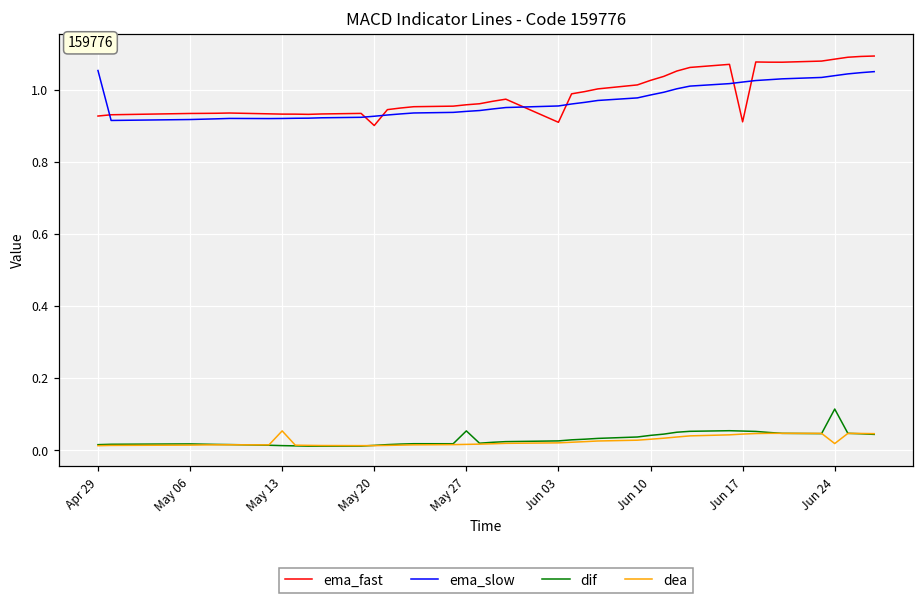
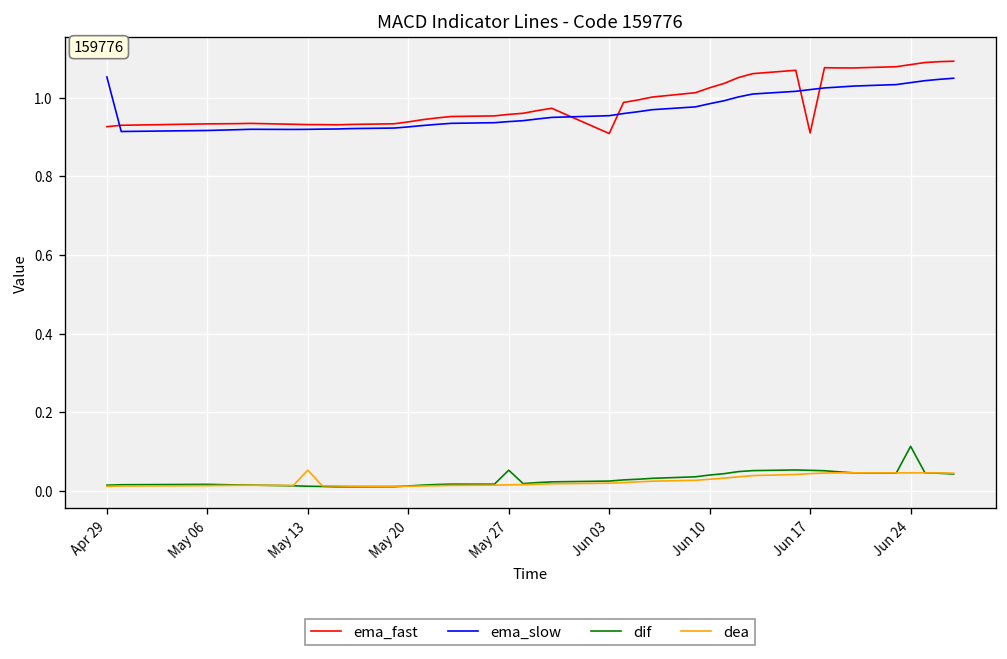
  {
    "ema_fast": {
      "Apr 29": 0.93,
      "May 06": 0.93,
      "May 13": 0.93,
-     "May 20": 0.90,
+     "May 20": 0.94,
      "May 27": 0.96,
      "Jun 03": 0.91,
      "Jun 10": 1.03,
      "Jun 17": 0.91,
      "Jun 24": 1.08
    },
    "ema_slow": {
      "May 06": 0.92,
      "May 13": 0.92,
      "May 20": 0.93,
      "May 27": 0.94,
      "Jun 03": 0.95,
      "Jun 10": 0.98,
      "Jun 17": 1.02,
      "Jun 24": 1.04
    },
    "dif": {
      "May 13": 0.01,
      "May 27": 0.05,
      "Jun 10": 0.04,
      "Jun 17": 0.05,
      "Jun 24": 0.11
    },
    "dea": {
      "May 13": 0.05,
      "May 27": 0.02,
      "Jun 10": 0.03,
      "Jun 17": 0.04,
-     "Jun 24": 0.02
+     "Jun 24": 0.05
    }
  }
